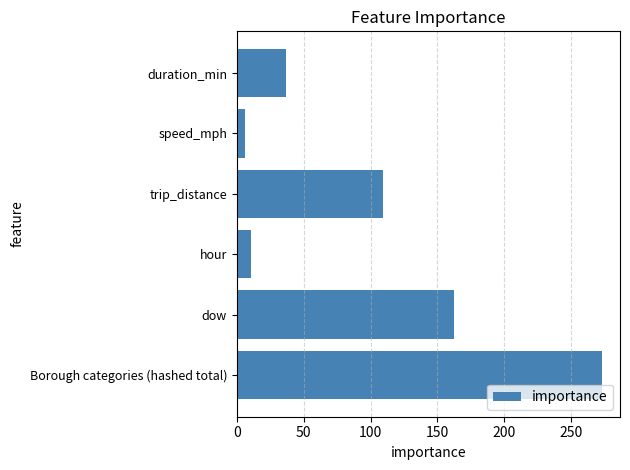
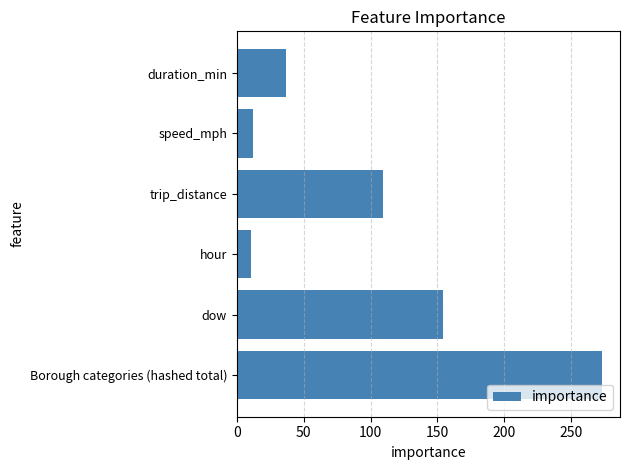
  {
    "duration_min": 37,
-   "speed_mph": 6,
+   "speed_mph": 12,
    "trip_distance": 109,
    "hour": 11,
-   "dow": 163,
+   "dow": 154,
    "Borough categories (hashed total)": 273
  }
